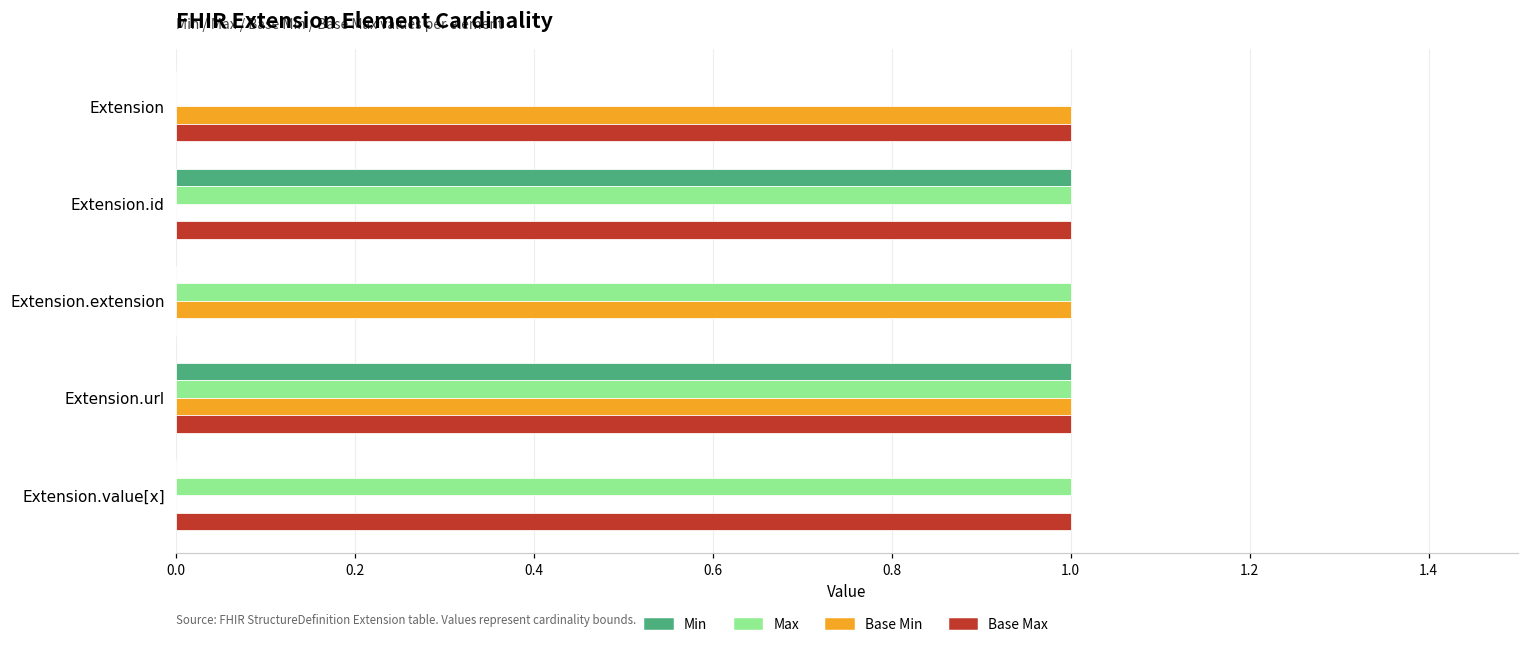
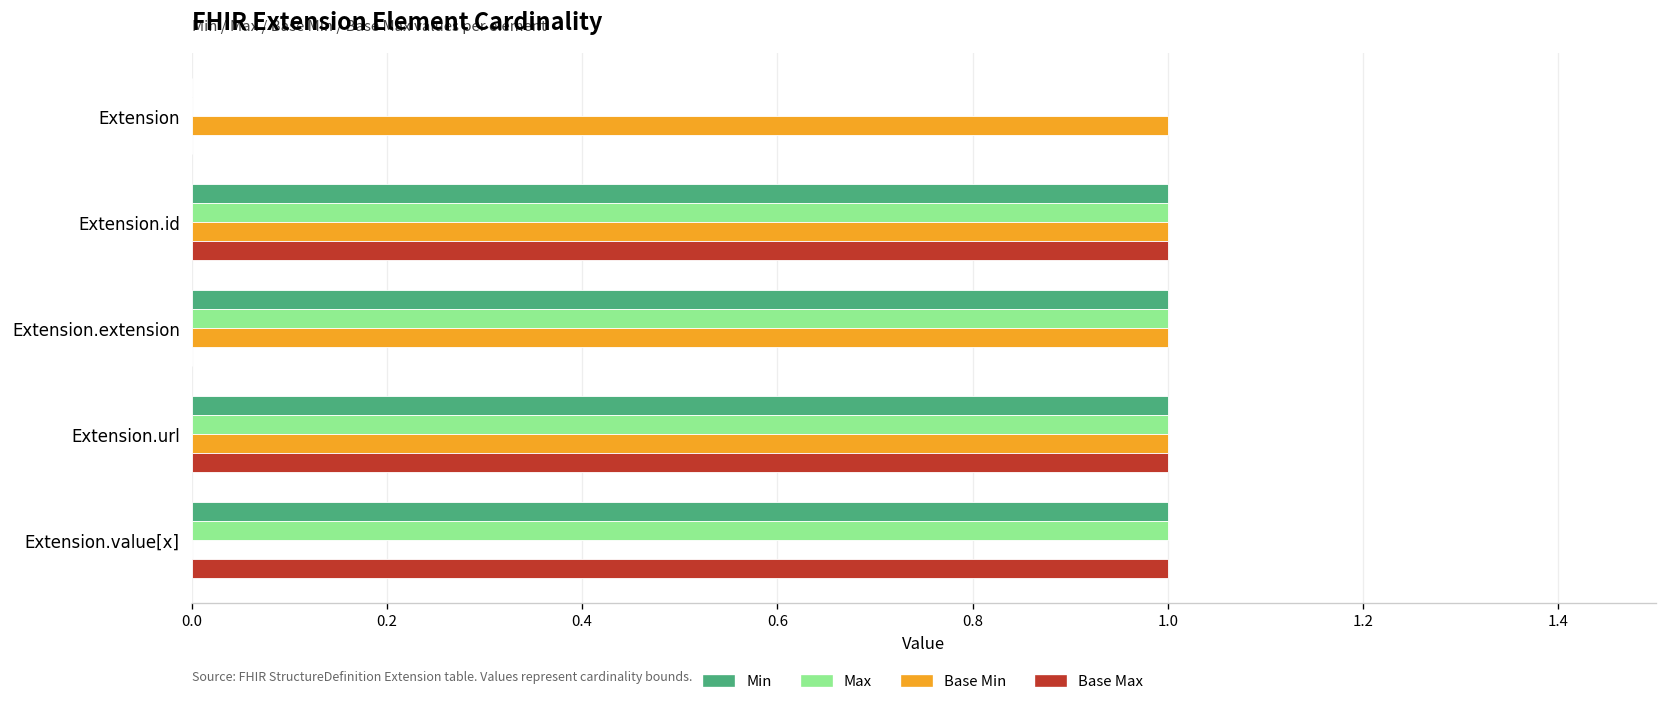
  {
    "Min": {
      "Extension": 0,
      "Extension.id": 1,
-     "Extension.extension": 0,
+     "Extension.extension": 1,
      "Extension.url": 1,
-     "Extension.value[x]": 0
+     "Extension.value[x]": 1
    },
    "Max": {
      "Extension": 0,
      "Extension.id": 1,
      "Extension.extension": 1,
      "Extension.url": 1,
      "Extension.value[x]": 1
    },
    "Base Min": {
      "Extension": 1,
-     "Extension.id": 0,
+     "Extension.id": 1,
      "Extension.extension": 1,
      "Extension.url": 1,
      "Extension.value[x]": 0
    },
    "Base Max": {
-     "Extension": 1,
+     "Extension": 0,
      "Extension.id": 1,
      "Extension.extension": 0,
      "Extension.url": 1,
      "Extension.value[x]": 1
    }
  }
